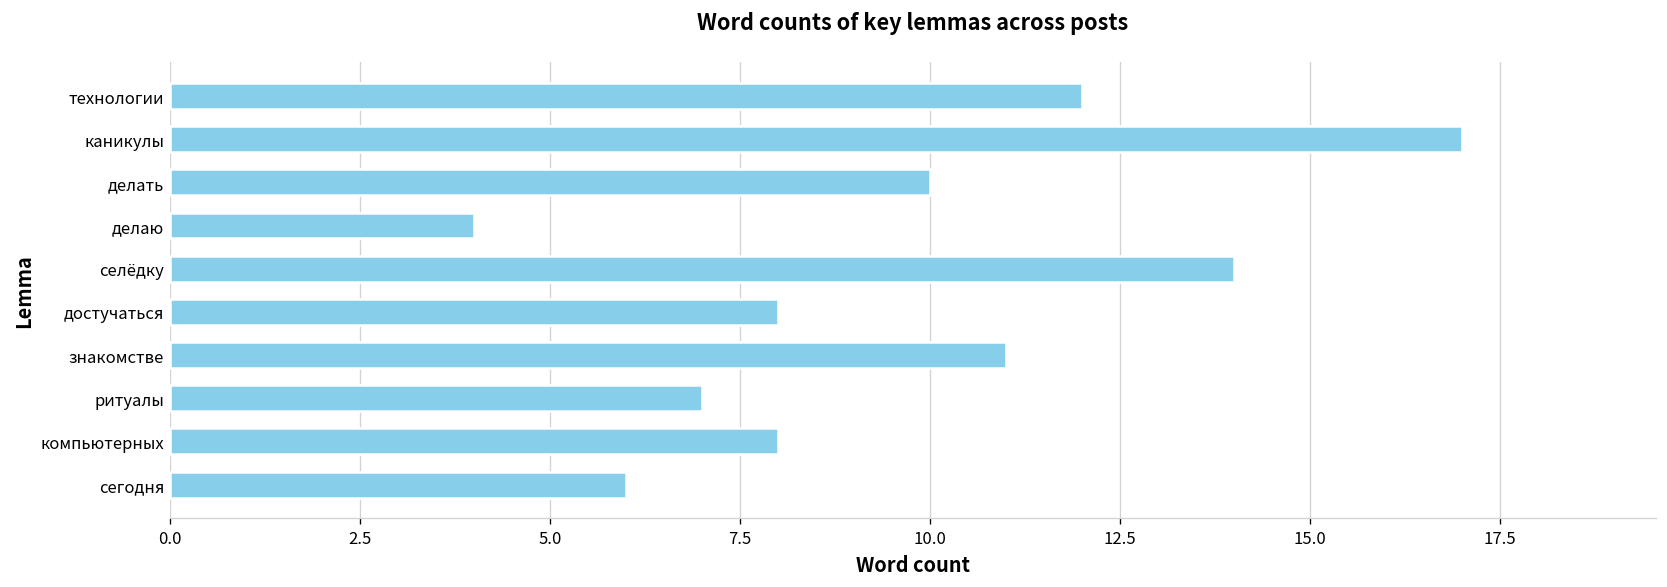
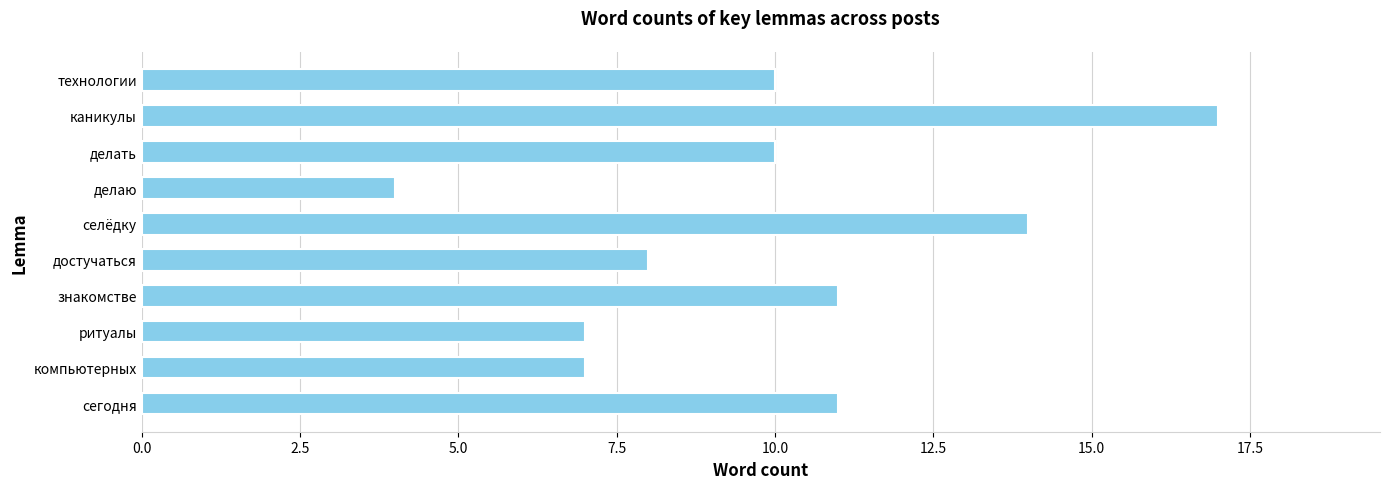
  {
-   "технологии": 12,
+   "технологии": 10,
    "каникулы": 17,
    "делать": 10,
    "делаю": 4,
    "селёдку": 14,
    "достучаться": 8,
    "знакомстве": 11,
    "ритуалы": 7,
-   "компьютерных": 8,
-   "сегодня": 6
+   "компьютерных": 7,
+   "сегодня": 11
  }
